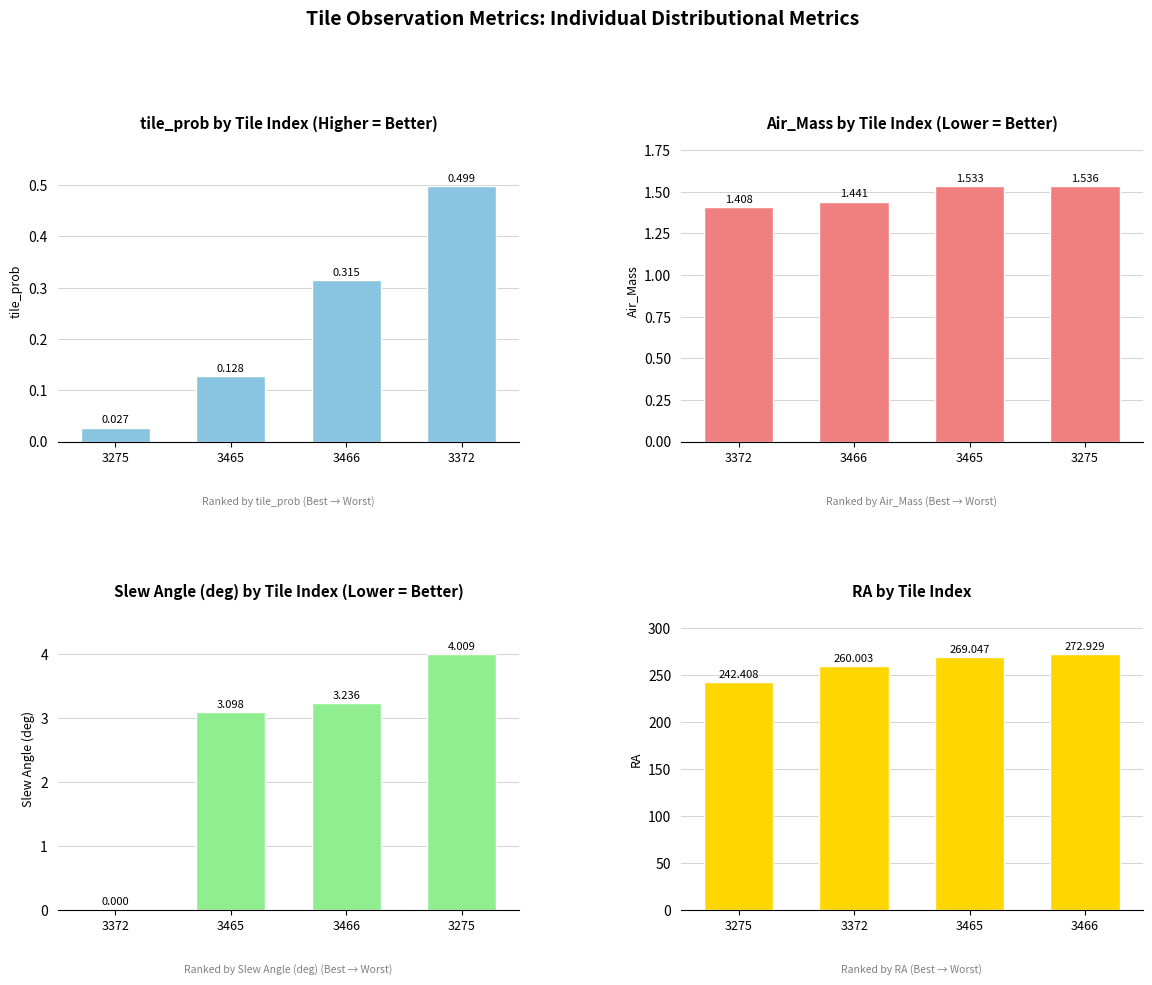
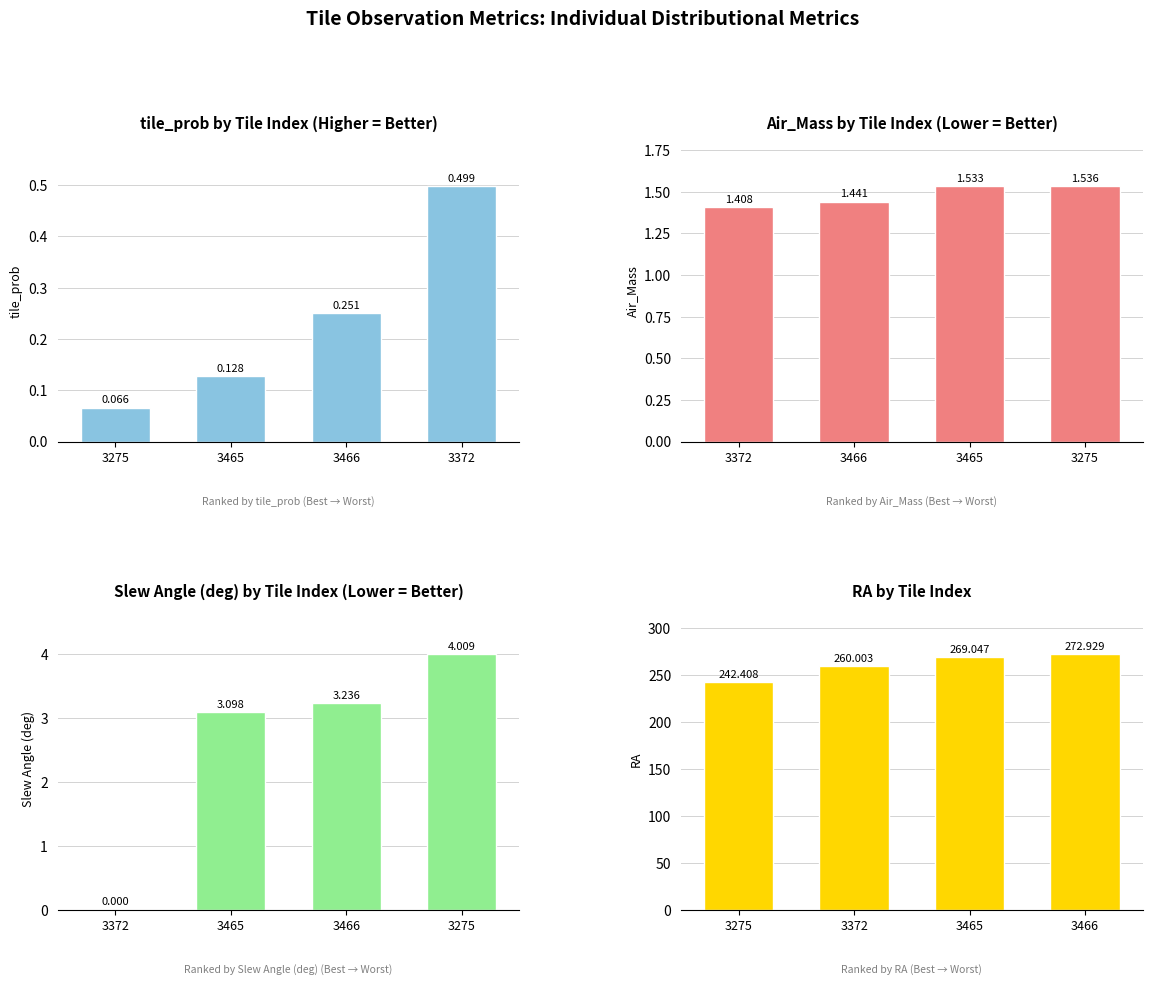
  {
    "tile_prob by Tile Index (Higher = Better)": {
-     "3275": 0.027,
+     "3275": 0.066,
      "3465": 0.128,
-     "3466": 0.315,
+     "3466": 0.251,
      "3372": 0.499
    },
    "Air_Mass by Tile Index (Lower = Better)": {
      "3372": 1.408,
      "3466": 1.441,
      "3465": 1.533,
      "3275": 1.536
    },
    "Slew Angle (deg) by Tile Index (Lower = Better)": {
      "3372": 0.000,
      "3465": 3.098,
      "3466": 3.236,
      "3275": 4.009
    },
    "RA by Tile Index": {
      "3275": 242.408,
      "3372": 260.003,
      "3465": 269.047,
      "3466": 272.929
    }
  }
